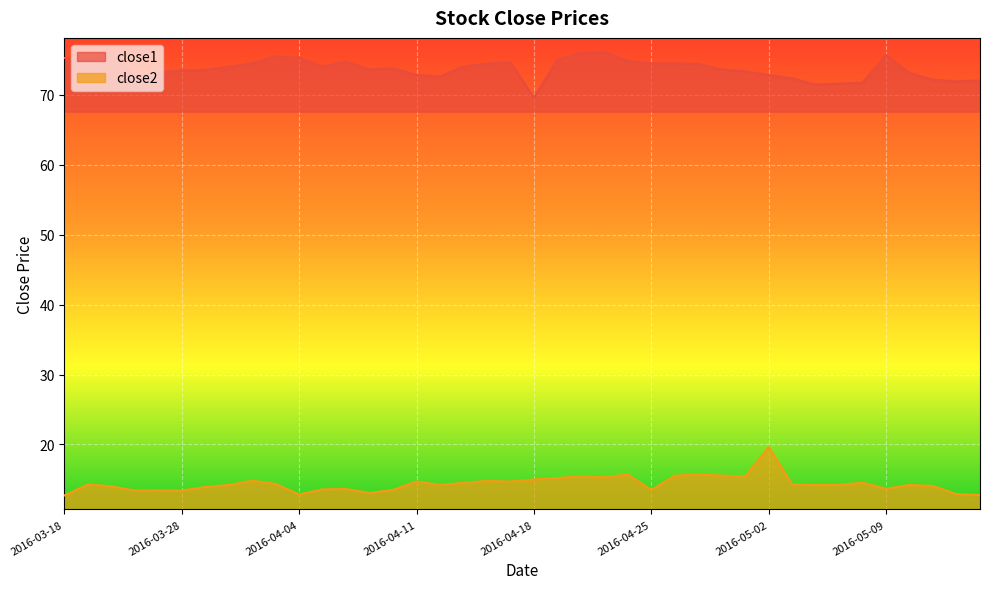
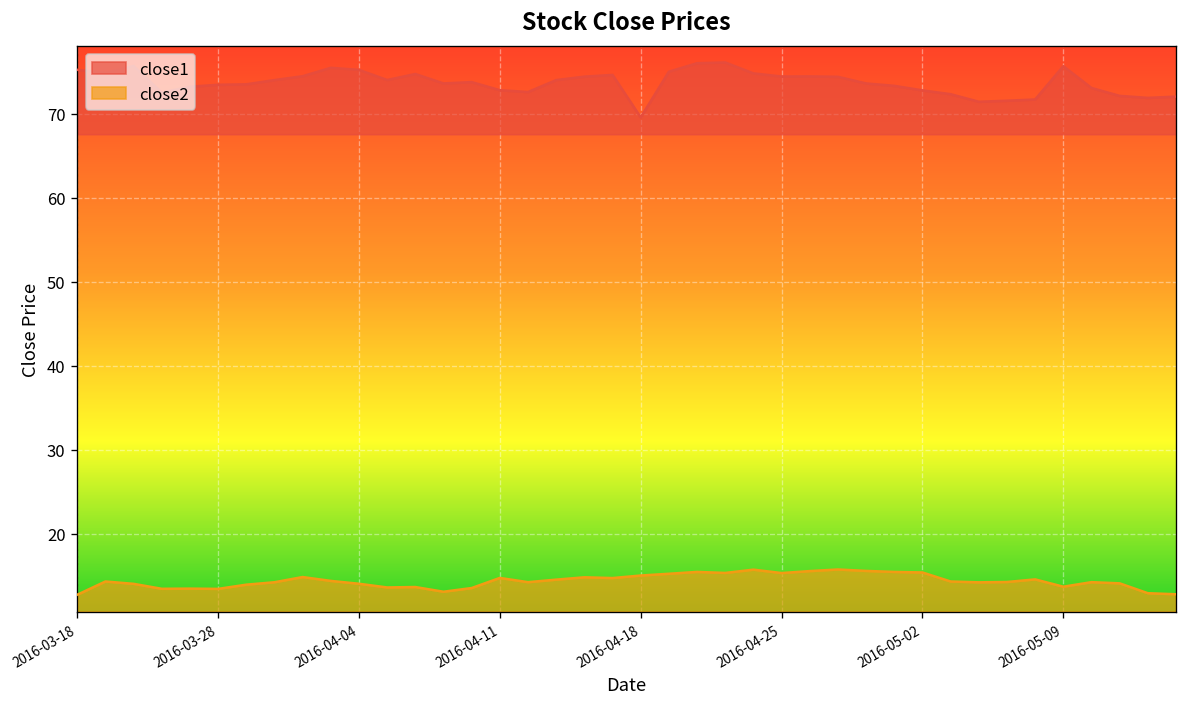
  {
    "close1": {
      "2016-03-18": 75,
      "2016-03-28": 73,
      "2016-04-04": 75,
      "2016-04-11": 73,
      "2016-04-18": 70,
      "2016-04-25": 74,
      "2016-05-02": 73,
      "2016-05-09": 76
    },
    "close2": {
      "2016-03-18": 13,
      "2016-03-28": 13,
-     "2016-04-04": 13,
+     "2016-04-04": 14,
      "2016-04-11": 15,
      "2016-04-18": 15,
-     "2016-04-25": 14,
-     "2016-05-02": 20,
+     "2016-04-25": 15,
+     "2016-05-02": 15,
      "2016-05-09": 14
    }
  }
